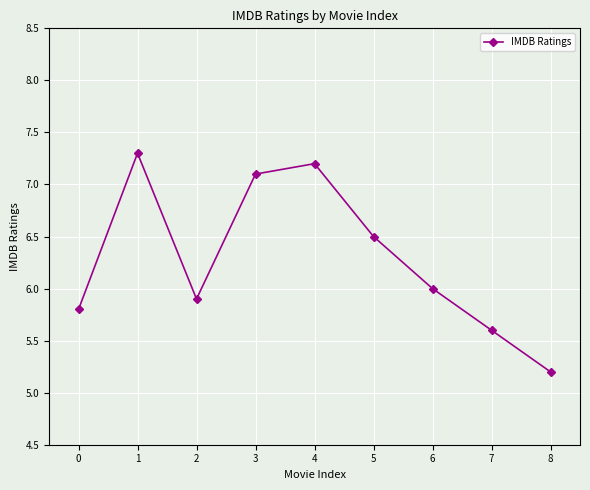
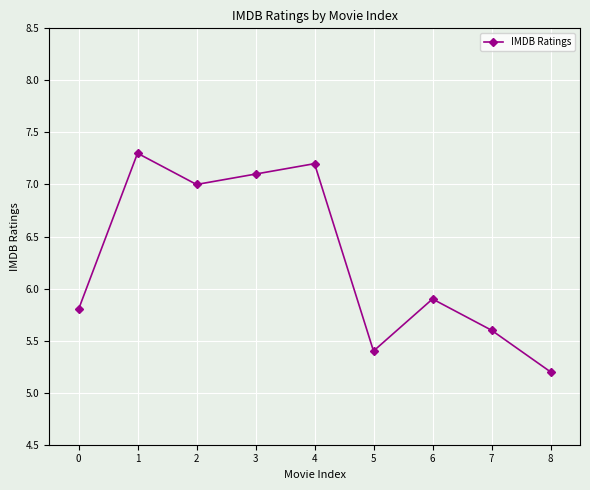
  {
    "0": 5.8,
    "1": 7.3,
-   "2": 5.9,
+   "2": 7.0,
    "3": 7.1,
    "4": 7.2,
-   "5": 6.5,
-   "6": 6.0,
+   "5": 5.4,
+   "6": 5.9,
    "7": 5.6,
    "8": 5.2
  }
